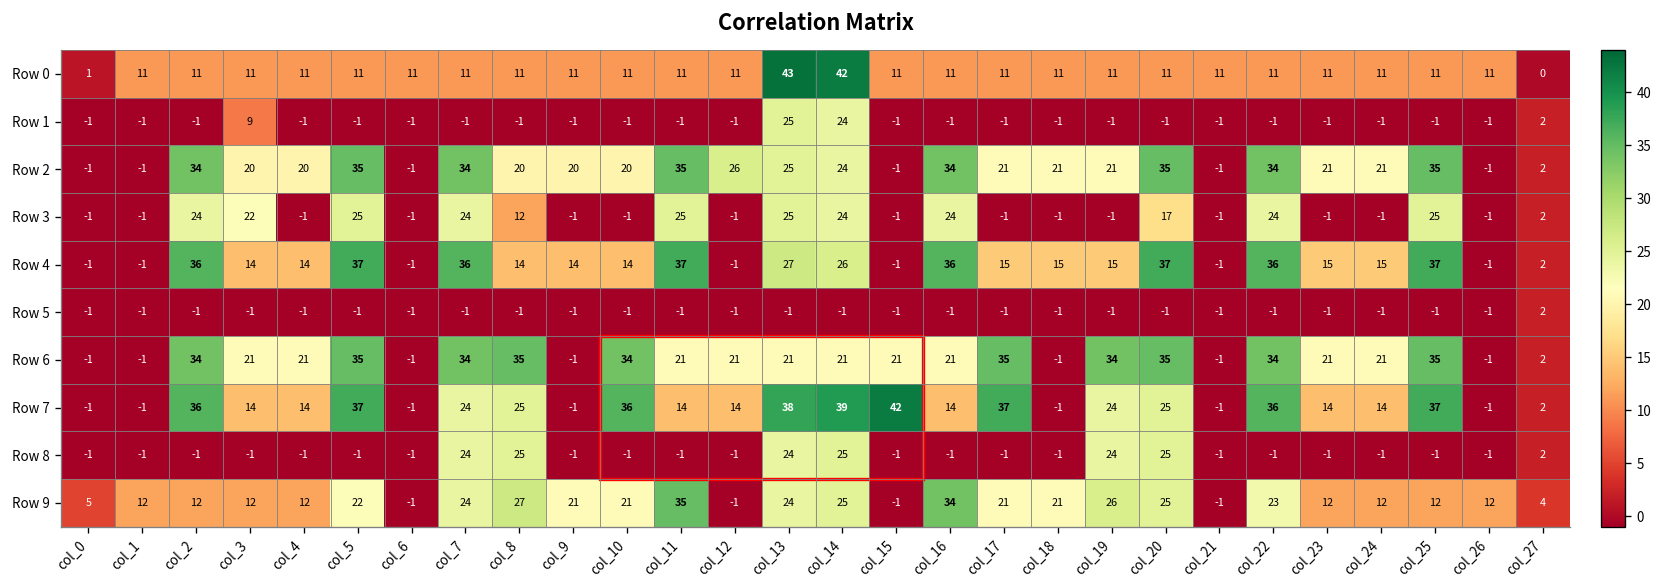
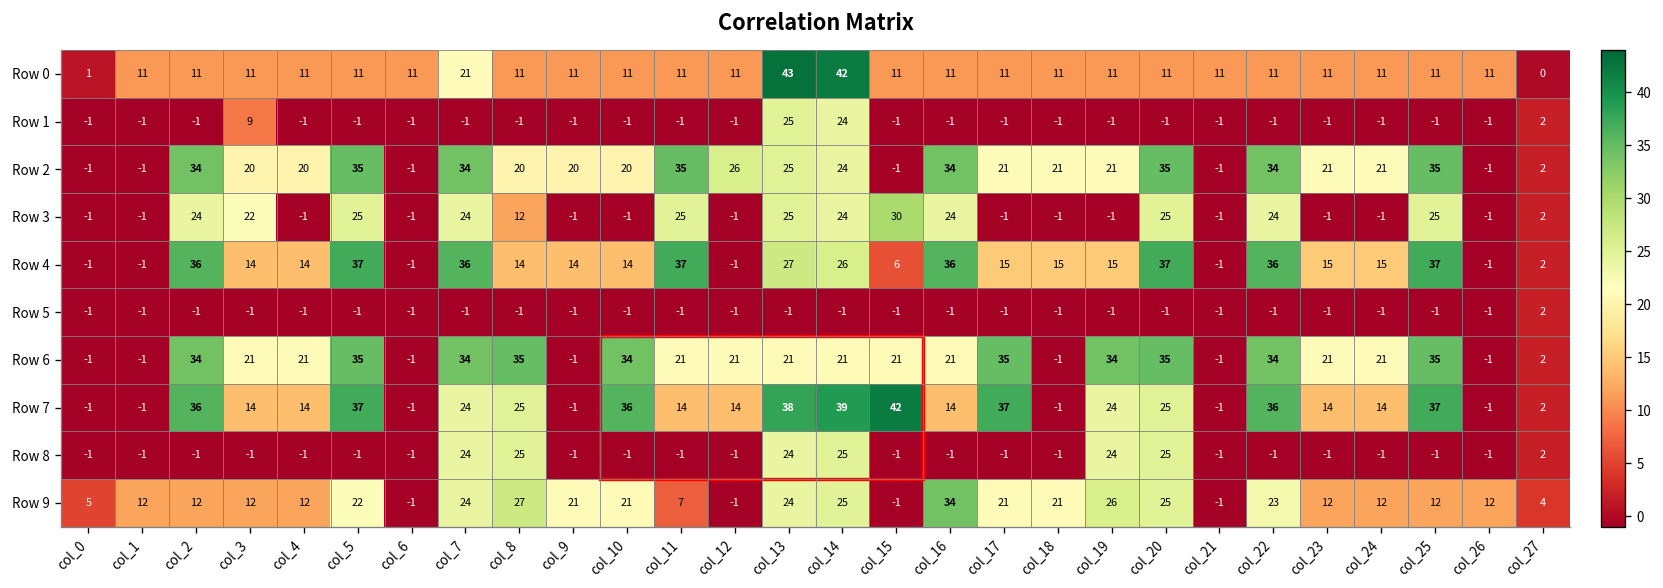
  {
    "Row 0": {
      "col_0": 1,
      "col_1": 11,
      "col_2": 11,
      "col_3": 11,
      "col_4": 11,
      "col_5": 11,
      "col_6": 11,
-     "col_7": 11,
+     "col_7": 21,
      "col_8": 11,
      "col_9": 11,
      "col_10": 11,
      "col_11": 11,
      "col_12": 11,
      "col_13": 43,
      "col_14": 42,
      "col_15": 11,
      "col_16": 11,
      "col_17": 11,
      "col_18": 11,
      "col_19": 11,
      "col_20": 11,
      "col_21": 11,
      "col_22": 11,
      "col_23": 11,
      "col_24": 11,
      "col_25": 11,
      "col_26": 11,
      "col_27": 0
    },
    "Row 3": {
      "col_0": -1,
      "col_1": -1,
      "col_2": 24,
      "col_3": 22,
      "col_4": -1,
      "col_5": 25,
      "col_6": -1,
      "col_7": 24,
      "col_8": 12,
      "col_9": -1,
      "col_10": -1,
      "col_11": 25,
      "col_12": -1,
      "col_13": 25,
      "col_14": 24,
-     "col_15": -1,
+     "col_15": 30,
      "col_16": 24,
      "col_17": -1,
      "col_18": -1,
      "col_19": -1,
-     "col_20": 17,
+     "col_20": 25,
      "col_21": -1,
      "col_22": 24,
      "col_23": -1,
      "col_24": -1,
      "col_25": 25,
      "col_26": -1,
      "col_27": 2
    },
    "Row 4": {
      "col_0": -1,
      "col_1": -1,
      "col_2": 36,
      "col_3": 14,
      "col_4": 14,
      "col_5": 37,
      "col_6": -1,
      "col_7": 36,
      "col_8": 14,
      "col_9": 14,
      "col_10": 14,
      "col_11": 37,
      "col_12": -1,
      "col_13": 27,
      "col_14": 26,
-     "col_15": -1,
+     "col_15": 6,
      "col_16": 36,
      "col_17": 15,
      "col_18": 15,
      "col_19": 15,
      "col_20": 37,
      "col_21": -1,
      "col_22": 36,
      "col_23": 15,
      "col_24": 15,
      "col_25": 37,
      "col_26": -1,
      "col_27": 2
    },
    "Row 9": {
      "col_0": 5,
      "col_1": 12,
      "col_2": 12,
      "col_3": 12,
      "col_4": 12,
      "col_5": 22,
      "col_6": -1,
      "col_7": 24,
      "col_8": 27,
      "col_9": 21,
      "col_10": 21,
-     "col_11": 35,
+     "col_11": 7,
      "col_12": -1,
      "col_13": 24,
      "col_14": 25,
      "col_15": -1,
      "col_16": 34,
      "col_17": 21,
      "col_18": 21,
      "col_19": 26,
      "col_20": 25,
      "col_21": -1,
      "col_22": 23,
      "col_23": 12,
      "col_24": 12,
      "col_25": 12,
      "col_26": 12,
      "col_27": 4
    }
  }
